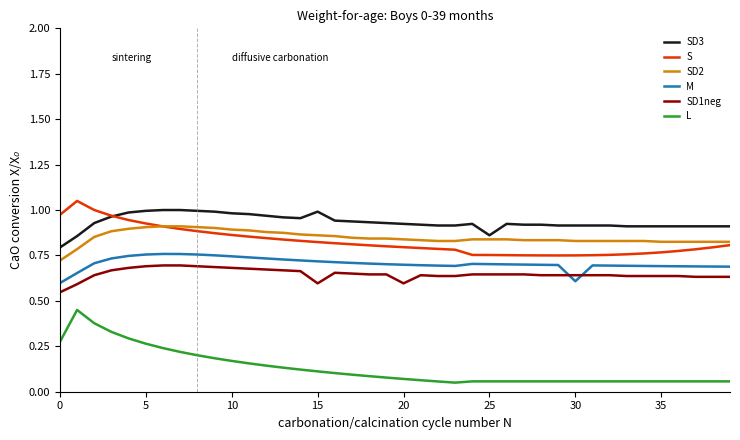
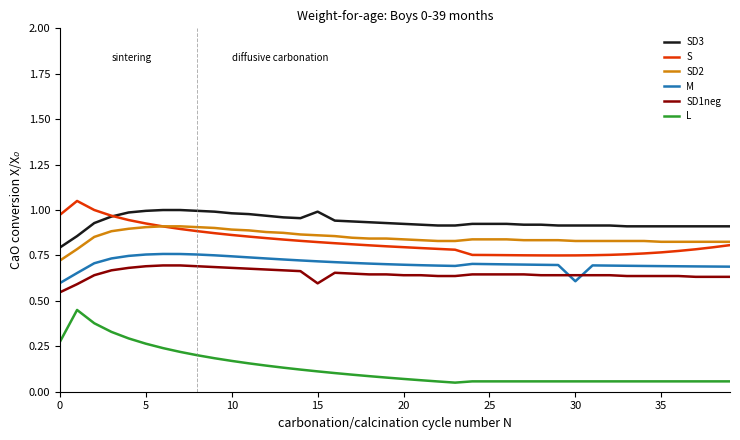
  {
    "SD3": {
      "0": 0.79,
      "5": 1.00,
      "10": 0.98,
      "15": 0.99,
      "20": 0.92,
-     "25": 0.86,
+     "25": 0.92,
      "30": 0.91,
      "35": 0.91
    },
    "S": {
      "0": 0.97,
      "5": 0.93,
      "10": 0.86,
      "15": 0.82,
      "20": 0.80,
      "25": 0.75,
      "30": 0.75,
      "35": 0.77
    },
    "SD2": {
      "0": 0.72,
      "5": 0.91,
      "10": 0.89,
      "15": 0.86,
      "20": 0.84,
      "25": 0.84,
      "30": 0.83,
      "35": 0.83
    },
    "M": {
      "0": 0.60,
      "5": 0.76,
      "10": 0.75,
      "15": 0.72,
      "20": 0.70,
      "25": 0.70,
      "30": 0.61,
      "35": 0.69
    },
    "SD1neg": {
      "0": 0.55,
      "5": 0.69,
      "10": 0.68,
      "15": 0.60,
-     "20": 0.60,
+     "20": 0.64,
      "25": 0.65,
      "30": 0.64,
      "35": 0.64
    },
    "L": {
      "0": 0.27,
      "5": 0.26,
      "10": 0.17,
      "15": 0.11,
      "20": 0.07,
      "25": 0.06,
      "30": 0.06,
      "35": 0.06
    }
  }
